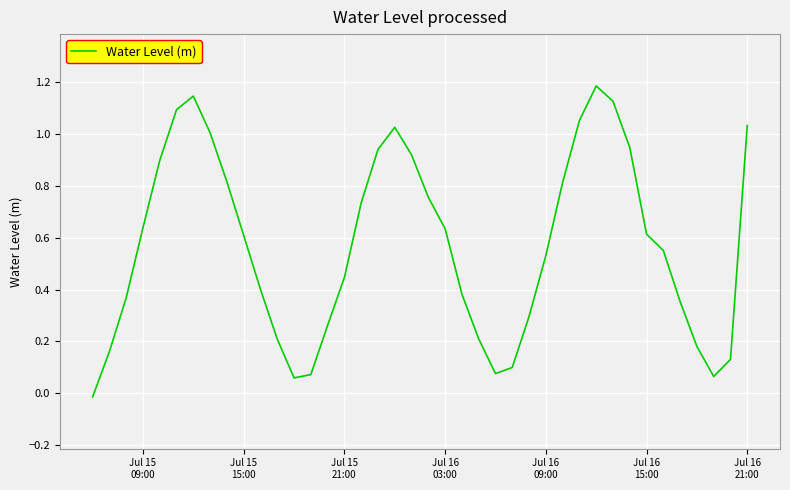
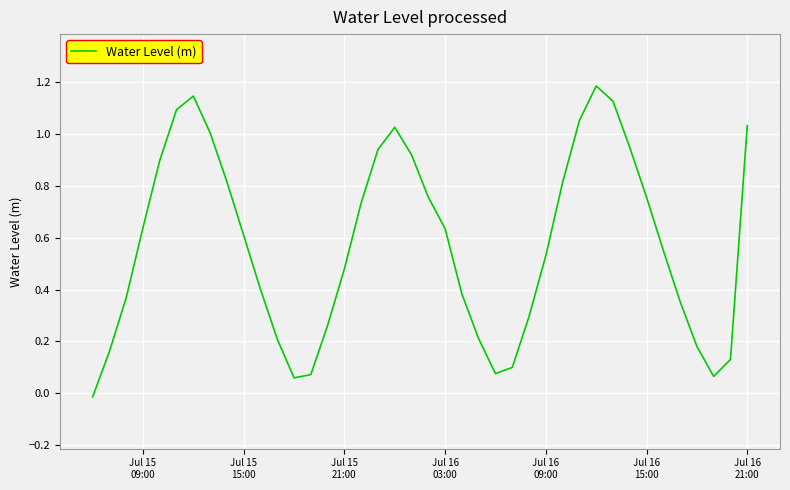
  {
    "Jul 15 09:00": 0.64,
    "Jul 15 15:00": 0.61,
-   "Jul 15 21:00": 0.45,
+   "Jul 15 21:00": 0.48,
    "Jul 16 03:00": 0.63,
    "Jul 16 09:00": 0.53,
-   "Jul 16 15:00": 0.61,
+   "Jul 16 15:00": 0.76,
    "Jul 16 21:00": 1.03
  }
